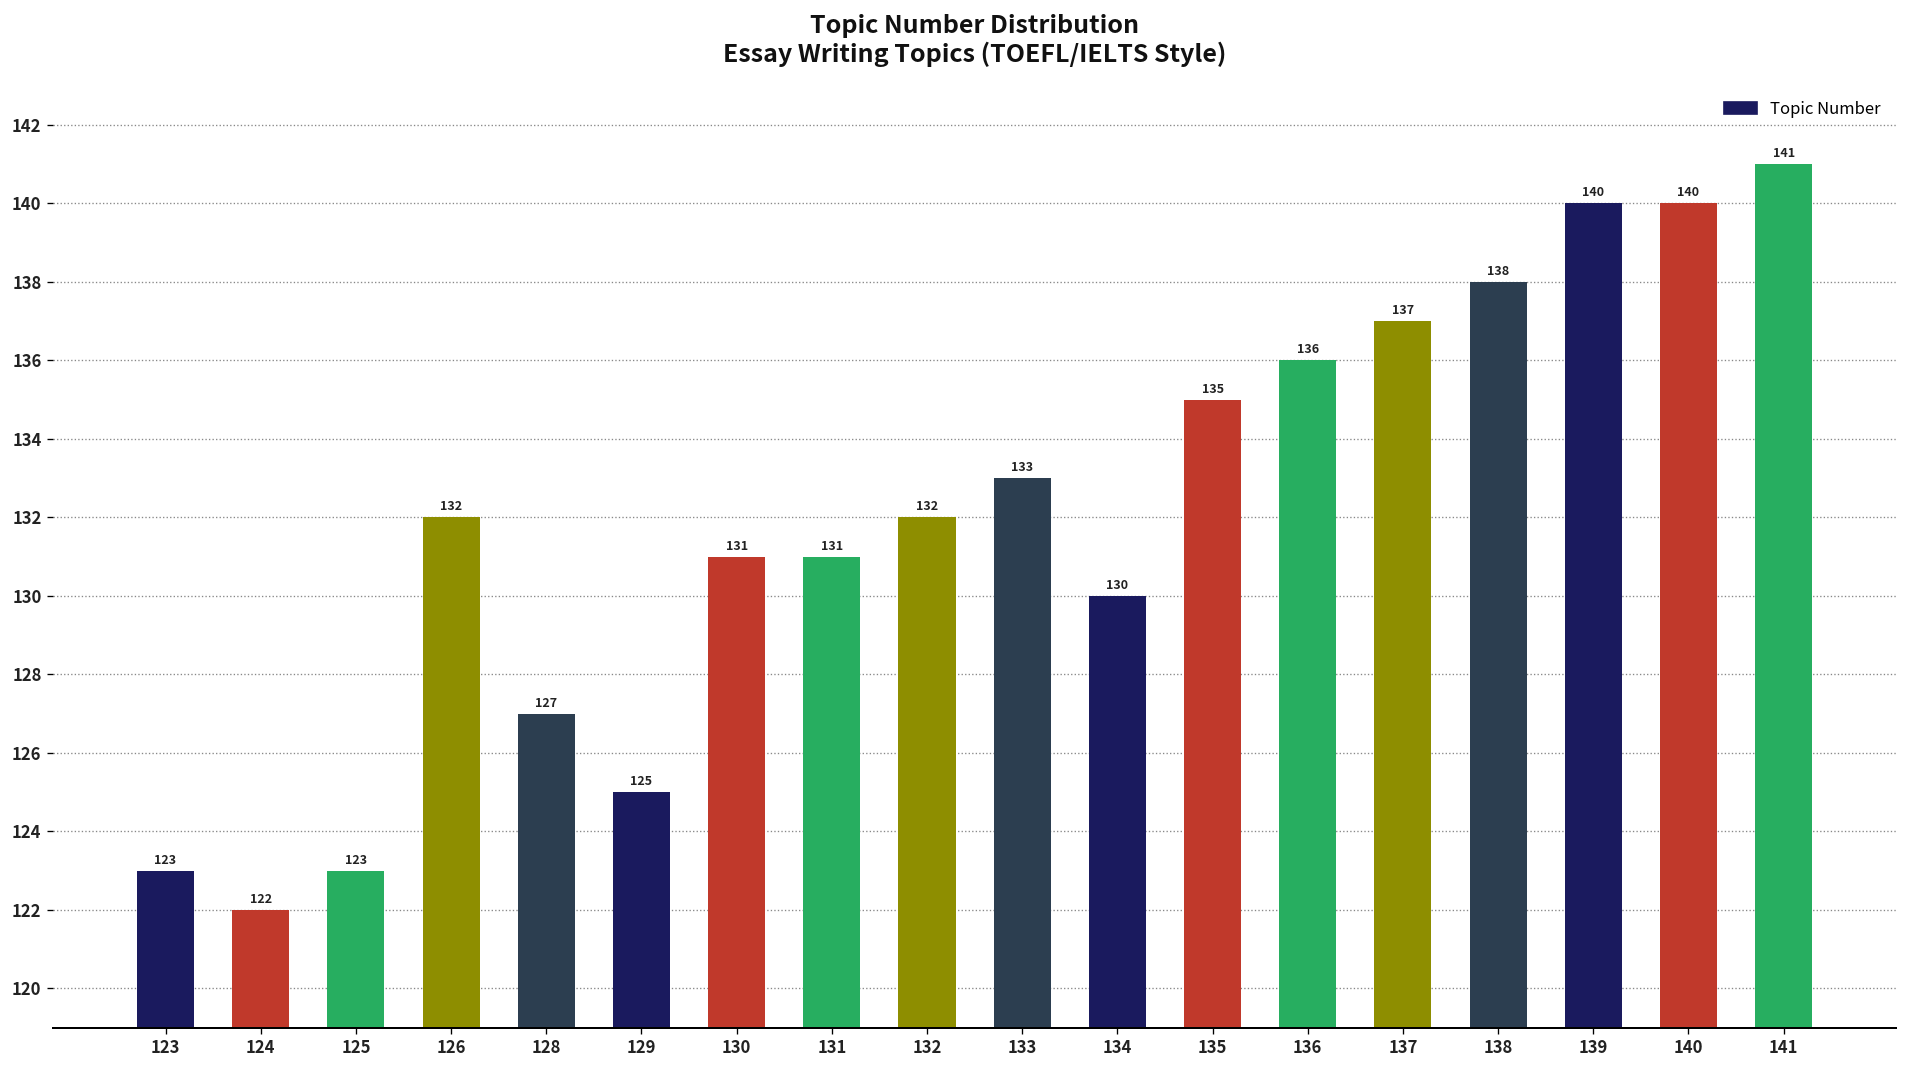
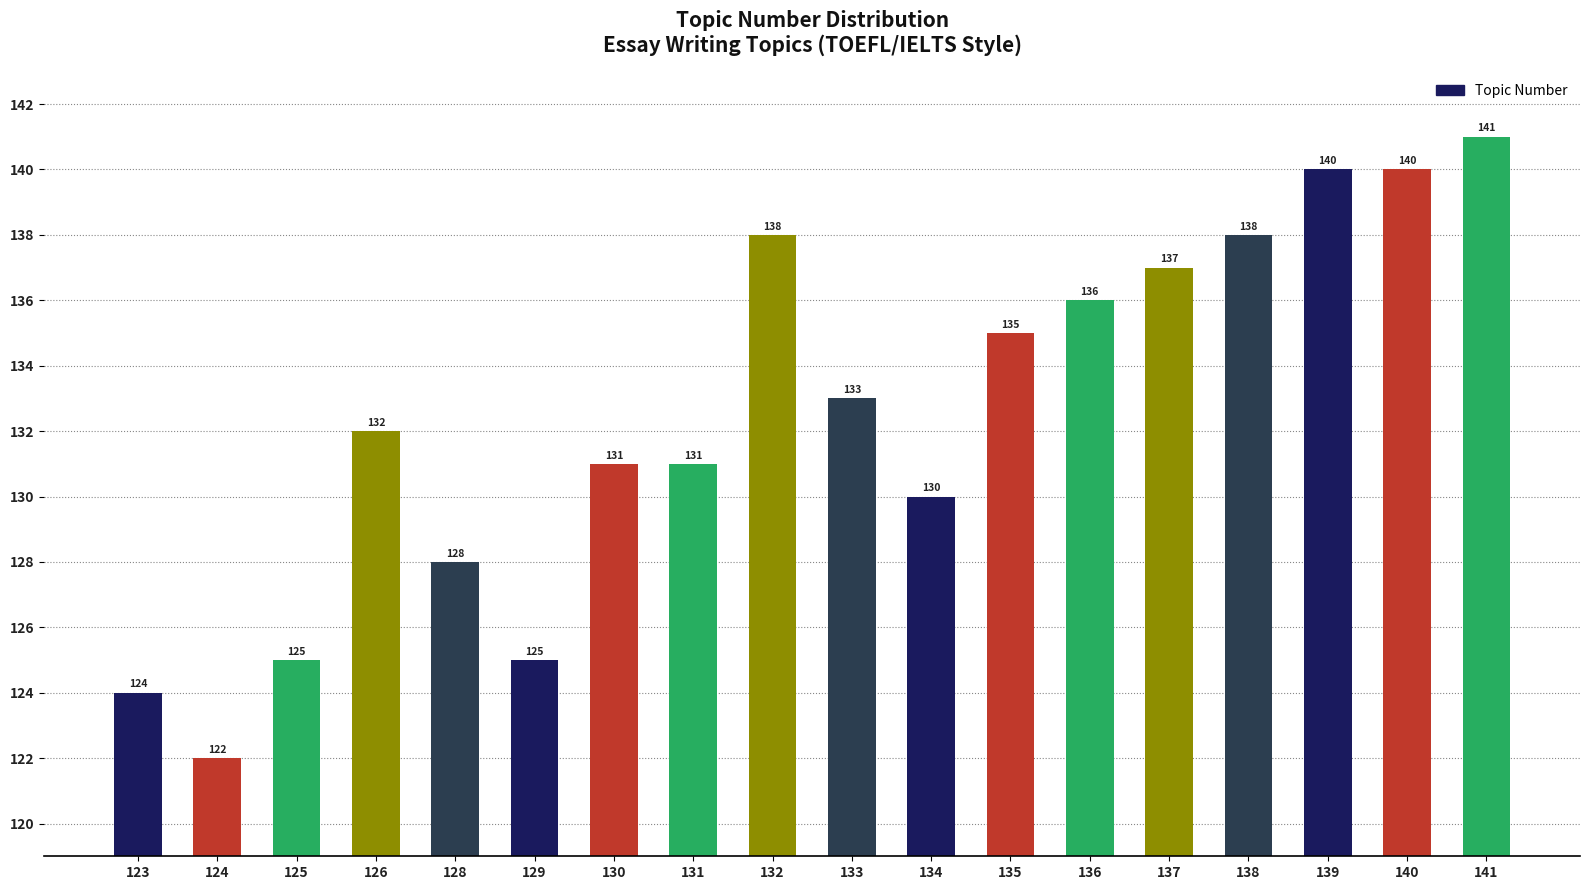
  {
-   "123": 123,
+   "123": 124,
    "124": 122,
-   "125": 123,
+   "125": 125,
    "126": 132,
-   "128": 127,
+   "128": 128,
    "129": 125,
    "130": 131,
    "131": 131,
-   "132": 132,
+   "132": 138,
    "133": 133,
    "134": 130,
    "135": 135,
    "136": 136,
    "137": 137,
    "138": 138,
    "139": 140,
    "140": 140,
    "141": 141
  }
